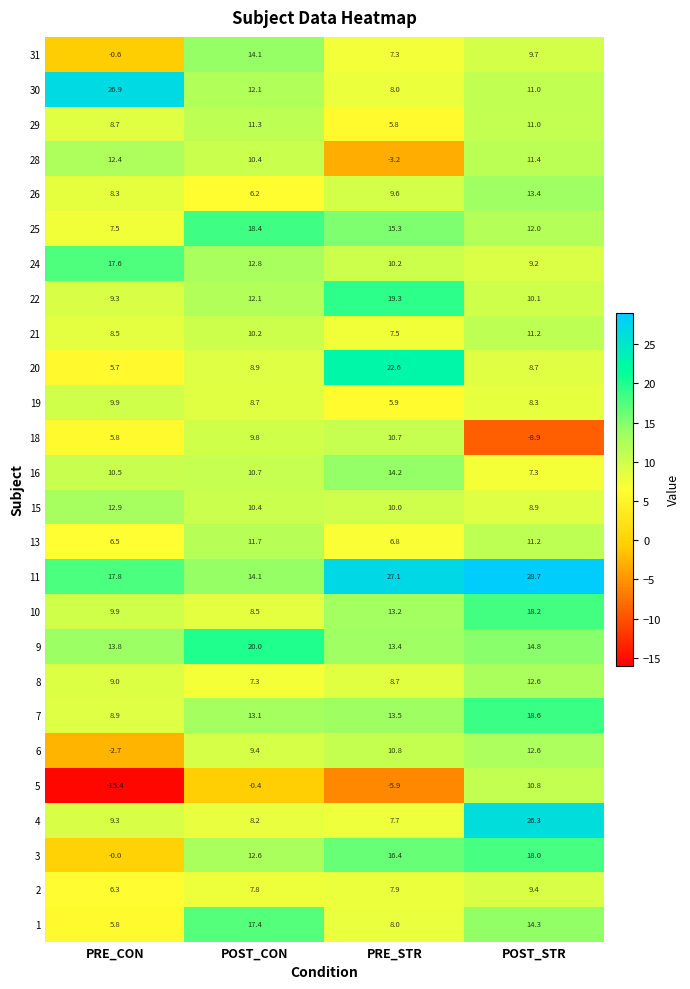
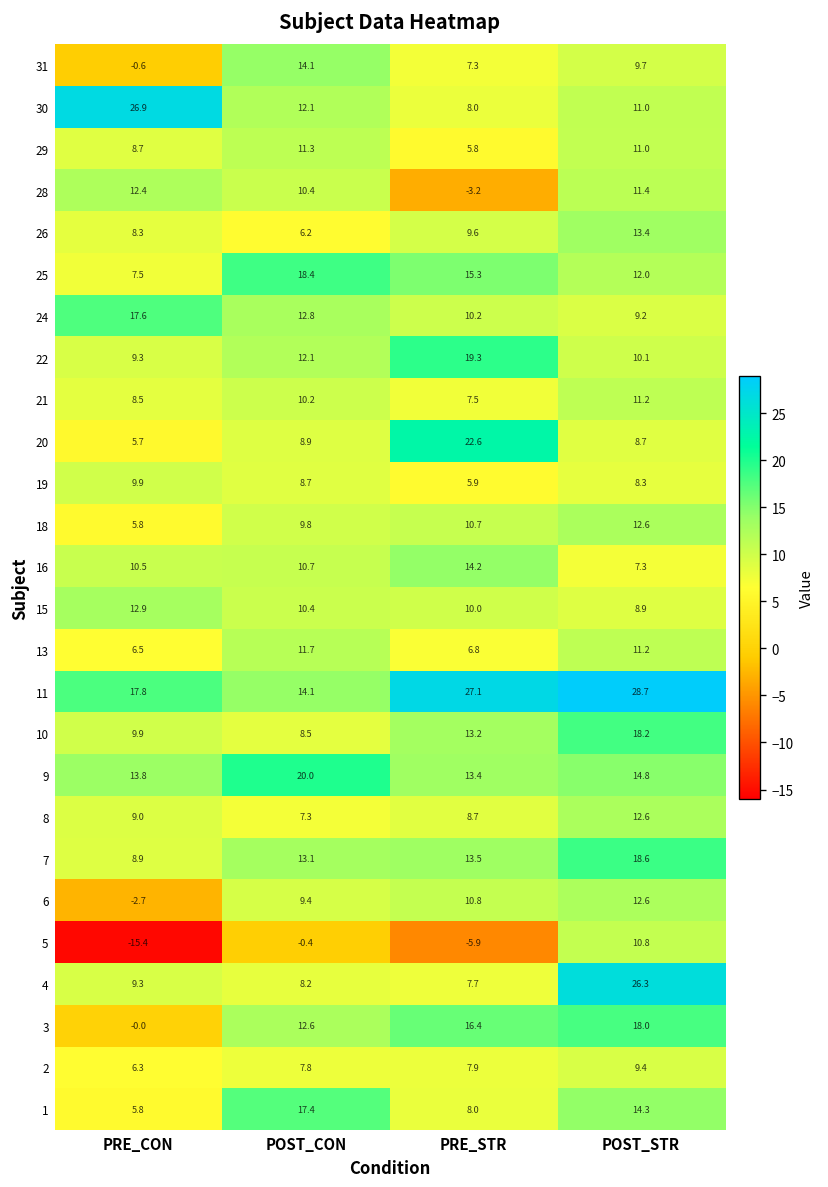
  {
    "31": {
      "PRE_CON": -0.6,
      "POST_CON": 14.1,
      "PRE_STR": 7.3,
      "POST_STR": 9.7
    },
    "30": {
      "PRE_CON": 26.9,
      "POST_CON": 12.1,
      "PRE_STR": 8.0,
      "POST_STR": 11.0
    },
    "29": {
      "PRE_CON": 8.7,
      "POST_CON": 11.3,
      "PRE_STR": 5.8,
      "POST_STR": 11.0
    },
    "28": {
      "PRE_CON": 12.4,
      "POST_CON": 10.4,
      "PRE_STR": -3.2,
      "POST_STR": 11.4
    },
    "26": {
      "PRE_CON": 8.3,
      "POST_CON": 6.2,
      "PRE_STR": 9.6,
      "POST_STR": 13.4
    },
    "25": {
      "PRE_CON": 7.5,
      "POST_CON": 18.4,
      "PRE_STR": 15.3,
      "POST_STR": 12.0
    },
    "24": {
      "PRE_CON": 17.6,
      "POST_CON": 12.8,
      "PRE_STR": 10.2,
      "POST_STR": 9.2
    },
    "22": {
      "PRE_CON": 9.3,
      "POST_CON": 12.1,
      "PRE_STR": 19.3,
      "POST_STR": 10.1
    },
    "21": {
      "PRE_CON": 8.5,
      "POST_CON": 10.2,
      "PRE_STR": 7.5,
      "POST_STR": 11.2
    },
    "20": {
      "PRE_CON": 5.7,
      "POST_CON": 8.9,
      "PRE_STR": 22.6,
      "POST_STR": 8.7
    },
    "19": {
      "PRE_CON": 9.9,
      "POST_CON": 8.7,
      "PRE_STR": 5.9,
      "POST_STR": 8.3
    },
    "18": {
      "PRE_CON": 5.8,
      "POST_CON": 9.8,
      "PRE_STR": 10.7,
-     "POST_STR": -8.9
+     "POST_STR": 12.6
    },
    "16": {
      "PRE_CON": 10.5,
      "POST_CON": 10.7,
      "PRE_STR": 14.2,
      "POST_STR": 7.3
    },
    "15": {
      "PRE_CON": 12.9,
      "POST_CON": 10.4,
      "PRE_STR": 10.0,
      "POST_STR": 8.9
    },
    "13": {
      "PRE_CON": 6.5,
      "POST_CON": 11.7,
      "PRE_STR": 6.8,
      "POST_STR": 11.2
    },
    "11": {
      "PRE_CON": 17.8,
      "POST_CON": 14.1,
      "PRE_STR": 27.1,
      "POST_STR": 28.7
    },
    "10": {
      "PRE_CON": 9.9,
      "POST_CON": 8.5,
      "PRE_STR": 13.2,
      "POST_STR": 18.2
    },
    "9": {
      "PRE_CON": 13.8,
      "POST_CON": 20.0,
      "PRE_STR": 13.4,
      "POST_STR": 14.8
    },
    "8": {
      "PRE_CON": 9.0,
      "POST_CON": 7.3,
      "PRE_STR": 8.7,
      "POST_STR": 12.6
    },
    "7": {
      "PRE_CON": 8.9,
      "POST_CON": 13.1,
      "PRE_STR": 13.5,
      "POST_STR": 18.6
    },
    "6": {
      "PRE_CON": -2.7,
      "POST_CON": 9.4,
      "PRE_STR": 10.8,
      "POST_STR": 12.6
    },
    "5": {
      "PRE_CON": -15.4,
      "POST_CON": -0.4,
      "PRE_STR": -5.9,
      "POST_STR": 10.8
    },
    "4": {
      "PRE_CON": 9.3,
      "POST_CON": 8.2,
      "PRE_STR": 7.7,
      "POST_STR": 26.3
    },
    "3": {
      "PRE_CON": -0.0,
      "POST_CON": 12.6,
      "PRE_STR": 16.4,
      "POST_STR": 18.0
    },
    "2": {
      "PRE_CON": 6.3,
      "POST_CON": 7.8,
      "PRE_STR": 7.9,
      "POST_STR": 9.4
    },
    "1": {
      "PRE_CON": 5.8,
      "POST_CON": 17.4,
      "PRE_STR": 8.0,
      "POST_STR": 14.3
    }
  }
